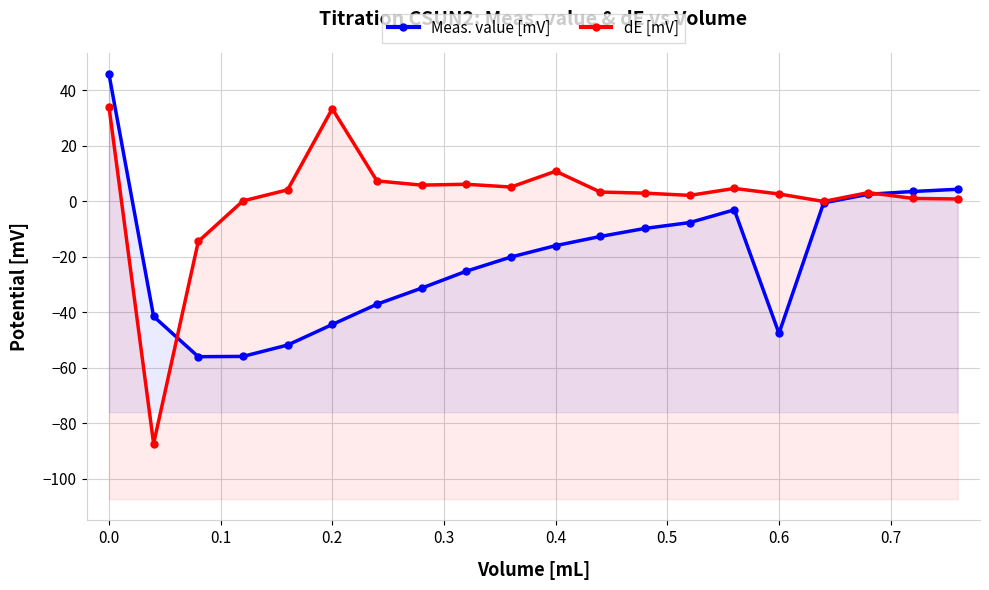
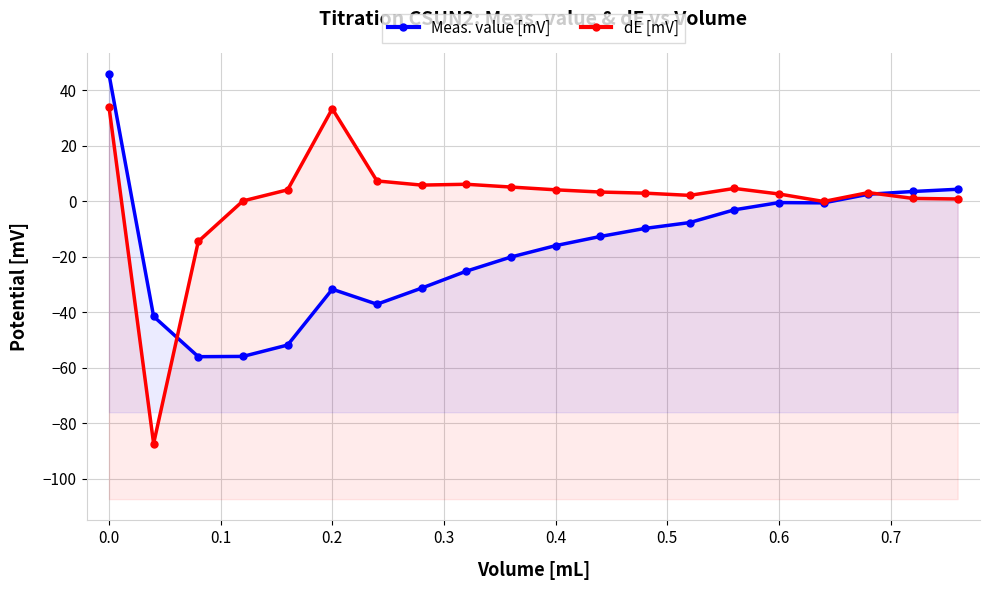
  {
    "Meas. value [mV]": {
      "0.0": 46,
-     "0.2": -44,
+     "0.2": -32,
      "0.4": -16,
-     "0.6": -48
+     "0.6": -1
    },
    "dE [mV]": {
      "0.0": 34,
      "0.2": 33,
-     "0.4": 11,
+     "0.4": 4,
      "0.6": 3
    }
  }
